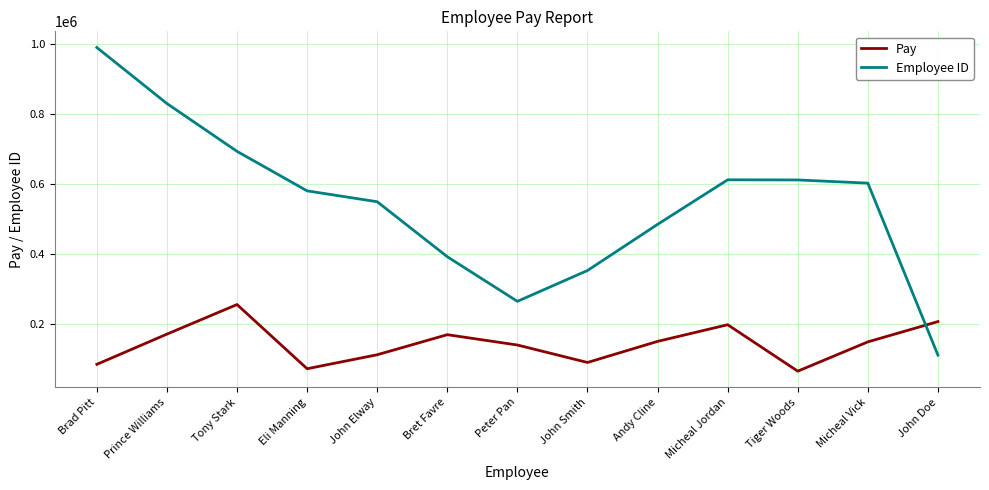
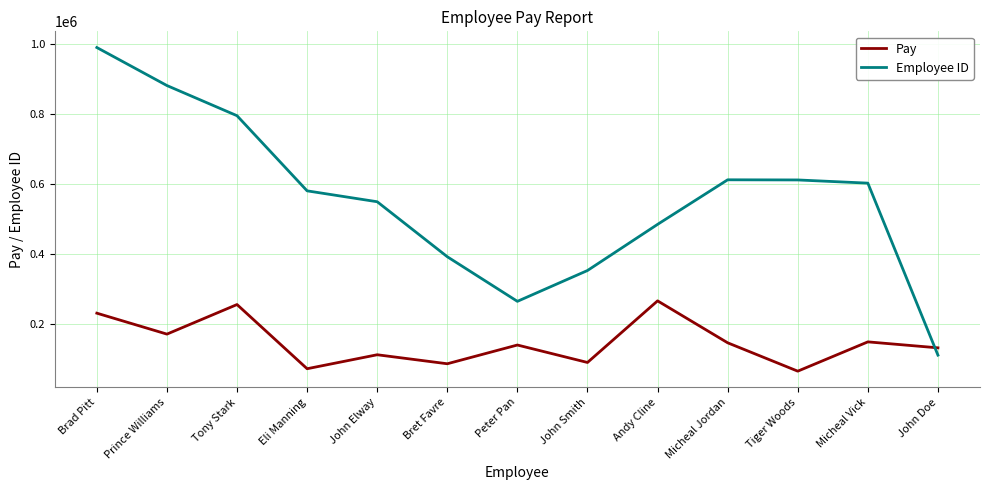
  {
    "Pay": {
-     "Brad Pitt": 80000,
+     "Brad Pitt": 230000,
      "Prince Williams": 170000,
      "Tony Stark": 260000,
      "Eli Manning": 70000,
      "John Elway": 110000,
-     "Bret Favre": 170000,
+     "Bret Favre": 90000,
      "Peter Pan": 140000,
      "John Smith": 90000,
-     "Andy Cline": 150000,
-     "Micheal Jordan": 200000,
+     "Andy Cline": 270000,
+     "Micheal Jordan": 150000,
      "Tiger Woods": 60000,
      "Micheal Vick": 150000,
-     "John Doe": 210000
+     "John Doe": 130000
    },
    "Employee ID": {
      "Brad Pitt": 990000,
-     "Prince Williams": 830000,
-     "Tony Stark": 690000,
+     "Prince Williams": 880000,
+     "Tony Stark": 800000,
      "Eli Manning": 580000,
      "John Elway": 550000,
      "Bret Favre": 390000,
      "Peter Pan": 260000,
      "John Smith": 350000,
      "Andy Cline": 480000,
      "Micheal Jordan": 610000,
      "Tiger Woods": 610000,
      "Micheal Vick": 600000,
      "John Doe": 110000
    }
  }
